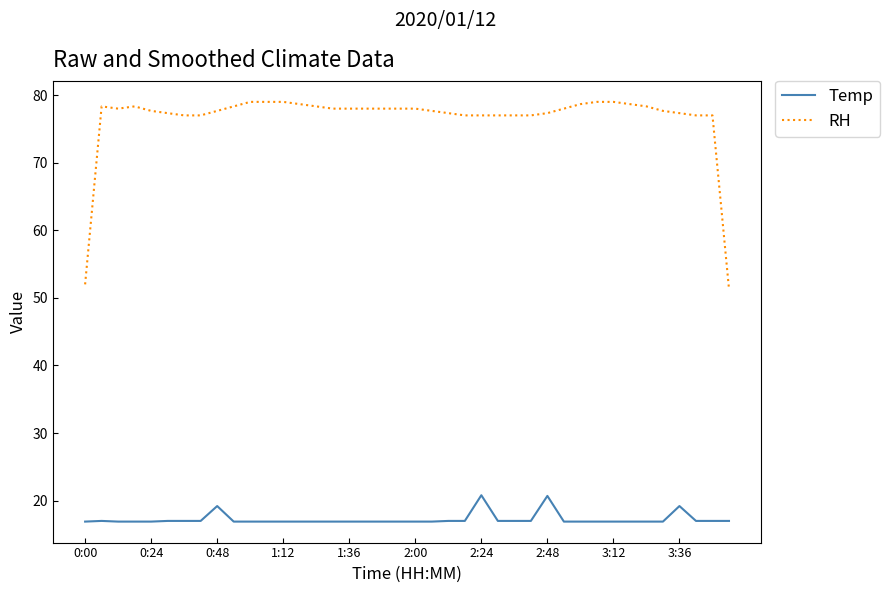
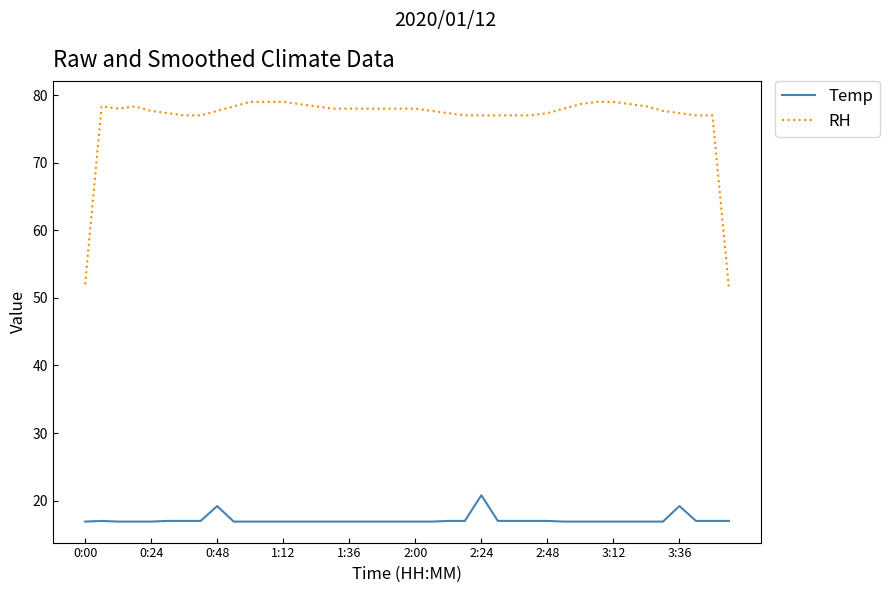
  {
    "Temp": {
      "0:00": 17,
      "0:24": 17,
      "0:48": 19,
      "1:12": 17,
      "1:36": 17,
      "2:00": 17,
      "2:24": 21,
-     "2:48": 21,
+     "2:48": 17,
      "3:12": 17,
      "3:36": 19
    },
    "RH": {
      "0:00": 52,
      "0:24": 78,
      "0:48": 78,
      "1:12": 79,
      "1:36": 78,
      "2:00": 78,
      "2:24": 77,
      "2:48": 77,
      "3:12": 79,
      "3:36": 77
    }
  }
